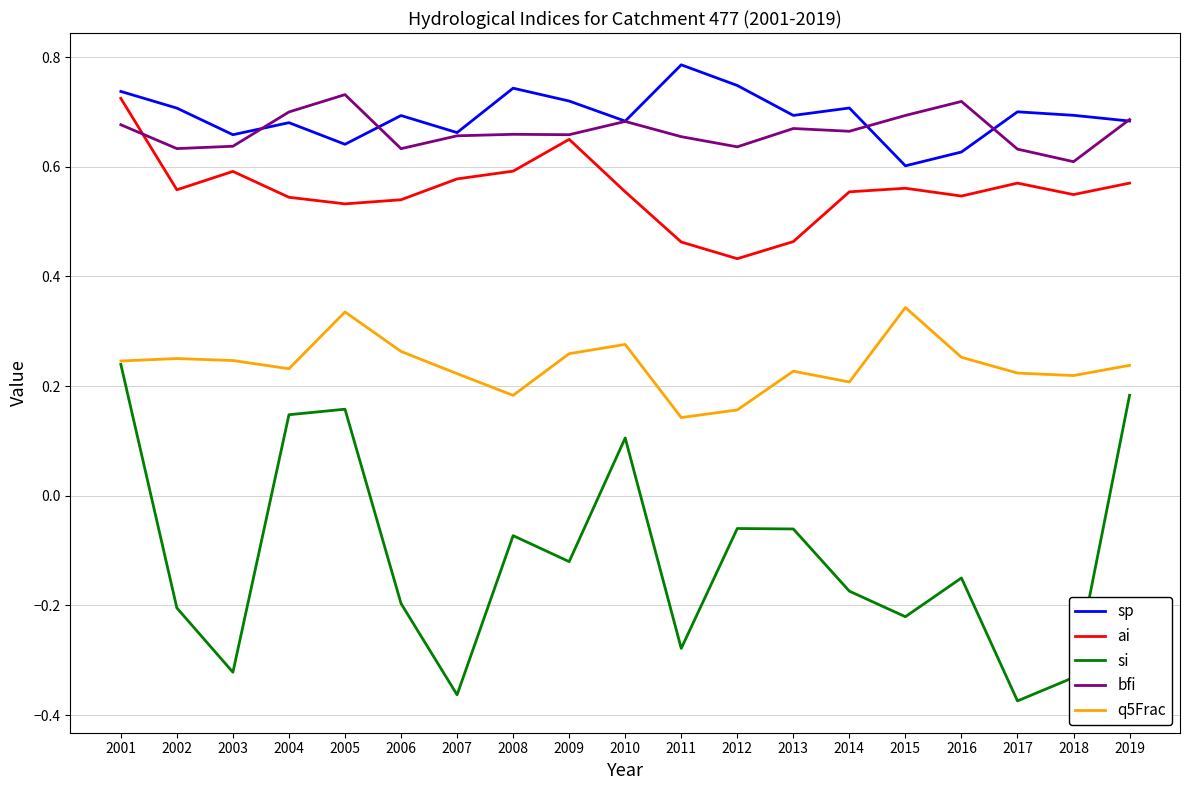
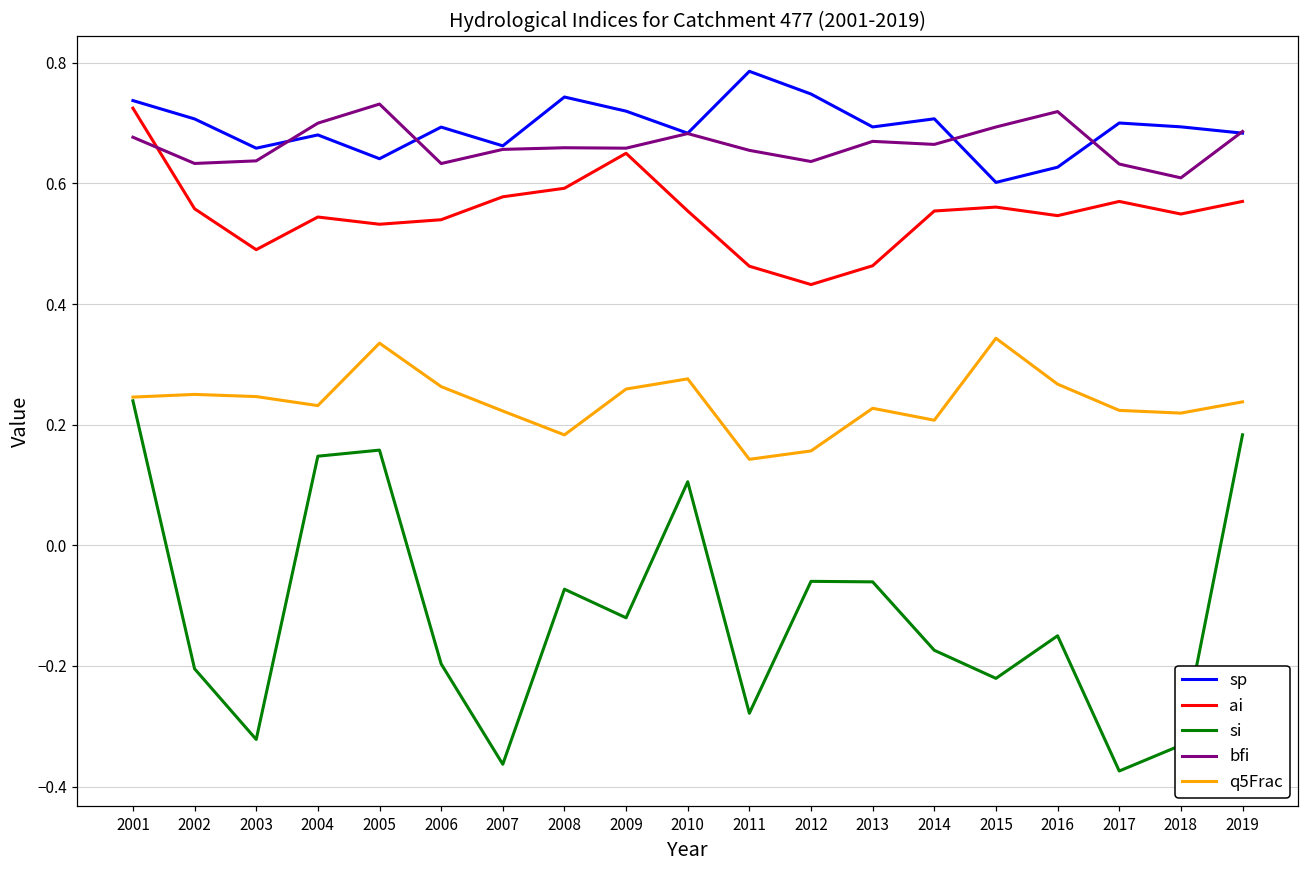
  {
    "sp": {
      "2001": 0.74,
      "2002": 0.71,
      "2003": 0.66,
      "2004": 0.68,
      "2005": 0.64,
      "2006": 0.69,
      "2007": 0.66,
      "2008": 0.74,
      "2009": 0.72,
      "2011": 0.79,
      "2012": 0.75,
      "2013": 0.69,
      "2014": 0.71,
      "2015": 0.60,
      "2016": 0.63,
      "2017": 0.70,
      "2018": 0.69
    },
    "ai": {
      "2001": 0.72,
      "2002": 0.56,
-     "2003": 0.59,
+     "2003": 0.49,
      "2004": 0.54,
      "2005": 0.53,
      "2006": 0.54,
      "2007": 0.58,
      "2008": 0.59,
      "2009": 0.65,
      "2010": 0.55,
      "2011": 0.46,
      "2012": 0.43,
      "2013": 0.46,
      "2014": 0.55,
      "2015": 0.56,
      "2016": 0.55,
      "2017": 0.57,
      "2018": 0.55,
      "2019": 0.57
    },
    "si": {
      "2001": 0.24,
      "2002": -0.20,
      "2003": -0.32,
      "2004": 0.15,
      "2005": 0.16,
      "2006": -0.20,
      "2007": -0.36,
      "2008": -0.07,
      "2009": -0.12,
      "2010": 0.11,
      "2011": -0.28,
      "2012": -0.06,
      "2013": -0.06,
      "2014": -0.17,
      "2015": -0.22,
      "2016": -0.15,
      "2017": -0.37,
      "2019": 0.18
    },
    "bfi": {
      "2001": 0.68,
      "2002": 0.63,
      "2003": 0.64,
      "2004": 0.70,
      "2005": 0.73,
      "2006": 0.63,
      "2007": 0.66,
      "2008": 0.66,
      "2009": 0.66,
      "2011": 0.65,
      "2012": 0.64,
      "2013": 0.67,
      "2014": 0.66,
      "2015": 0.69,
      "2016": 0.72,
      "2017": 0.63,
      "2018": 0.61
    },
    "q5Frac": {
      "2001": 0.25,
      "2002": 0.25,
      "2003": 0.25,
      "2004": 0.23,
      "2005": 0.34,
      "2006": 0.26,
      "2007": 0.22,
      "2008": 0.18,
      "2009": 0.26,
      "2010": 0.28,
      "2011": 0.14,
      "2012": 0.16,
      "2013": 0.23,
      "2014": 0.21,
      "2015": 0.34,
-     "2016": 0.25,
+     "2016": 0.27,
      "2017": 0.22,
      "2018": 0.22,
      "2019": 0.24
    }
  }
